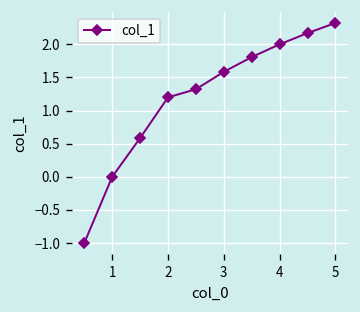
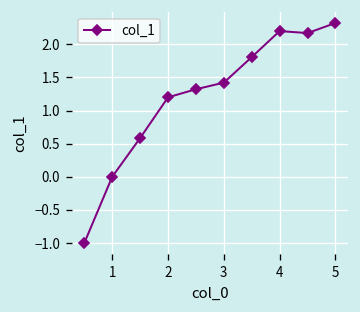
  {
    "1": 0.0,
    "2": 1.2,
-   "3": 1.6,
-   "4": 2.0,
+   "3": 1.4,
+   "4": 2.2,
    "5": 2.3
  }
